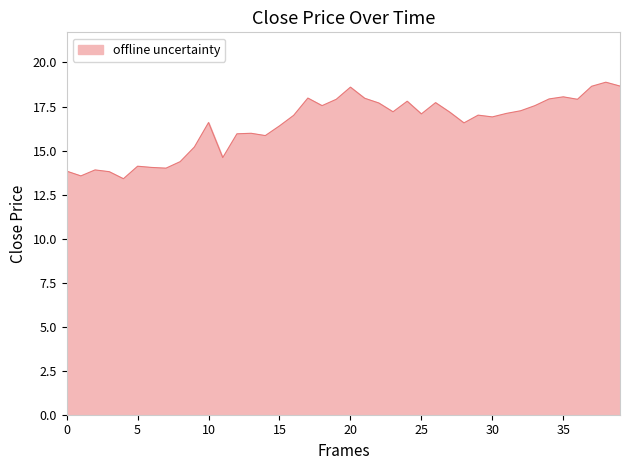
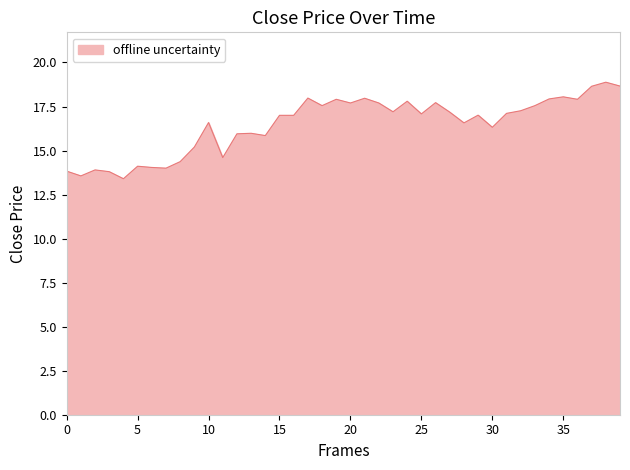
  {
    "0": 13.8,
    "5": 14.1,
    "10": 16.6,
-   "15": 16.4,
-   "20": 18.6,
+   "15": 17.0,
+   "20": 17.7,
    "25": 17.1,
-   "30": 16.9,
+   "30": 16.3,
    "35": 18.0
  }
